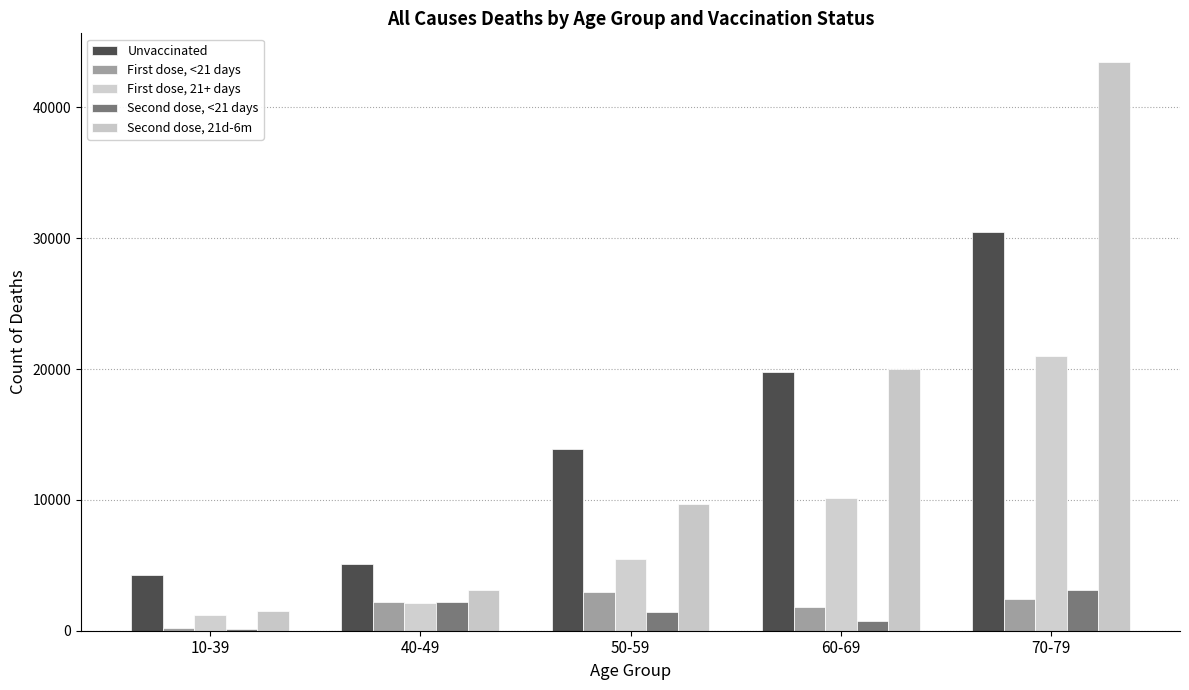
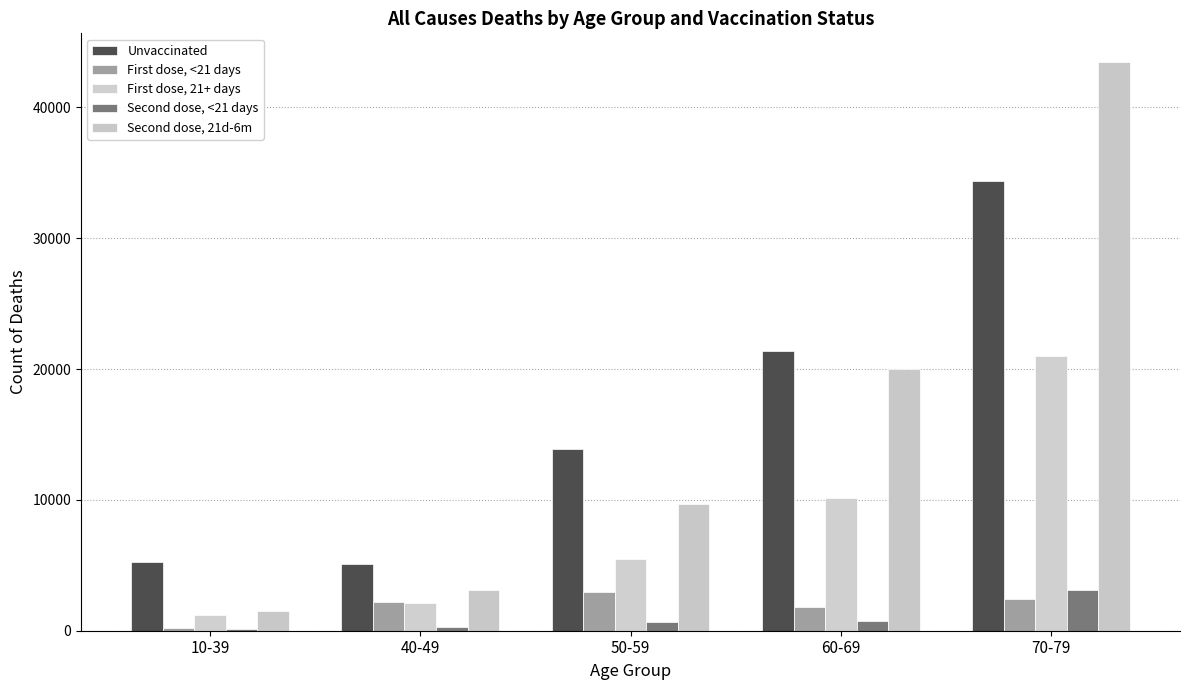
  {
    "Unvaccinated": {
-     "10-39": 4300,
+     "10-39": 5300,
      "40-49": 5100,
      "50-59": 13900,
-     "60-69": 19800,
-     "70-79": 30500
+     "60-69": 21400,
+     "70-79": 34400
    },
    "First dose, <21 days": {
      "10-39": 200,
      "40-49": 2200,
      "50-59": 2900,
      "60-69": 1800,
      "70-79": 2400
    },
    "Second dose, <21 days": {
-     "40-49": 2200,
-     "50-59": 1500,
+     "40-49": 300,
+     "50-59": 700,
      "60-69": 800,
      "70-79": 3100
    }
  }
